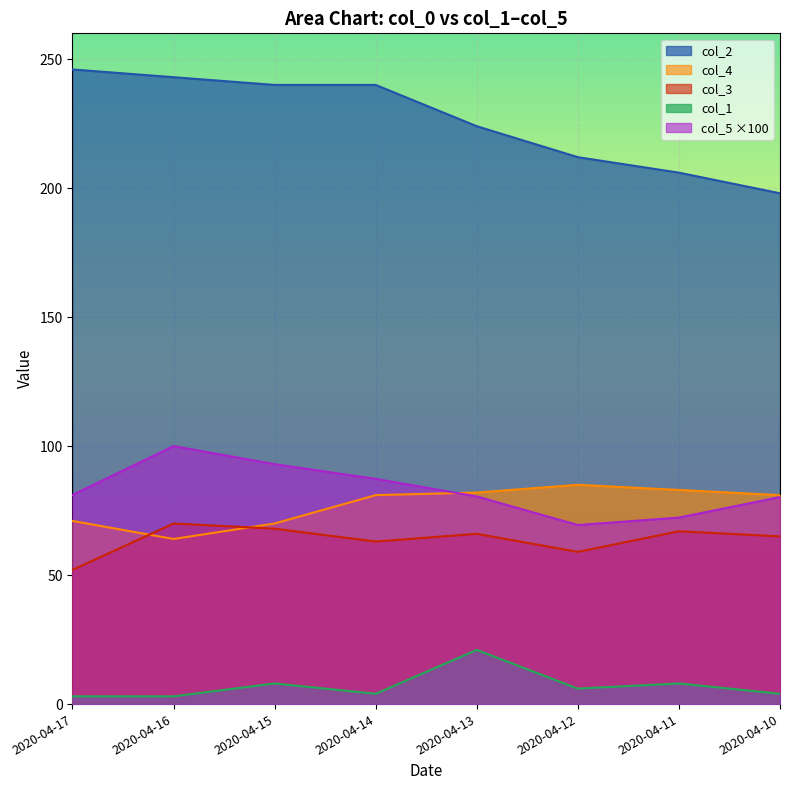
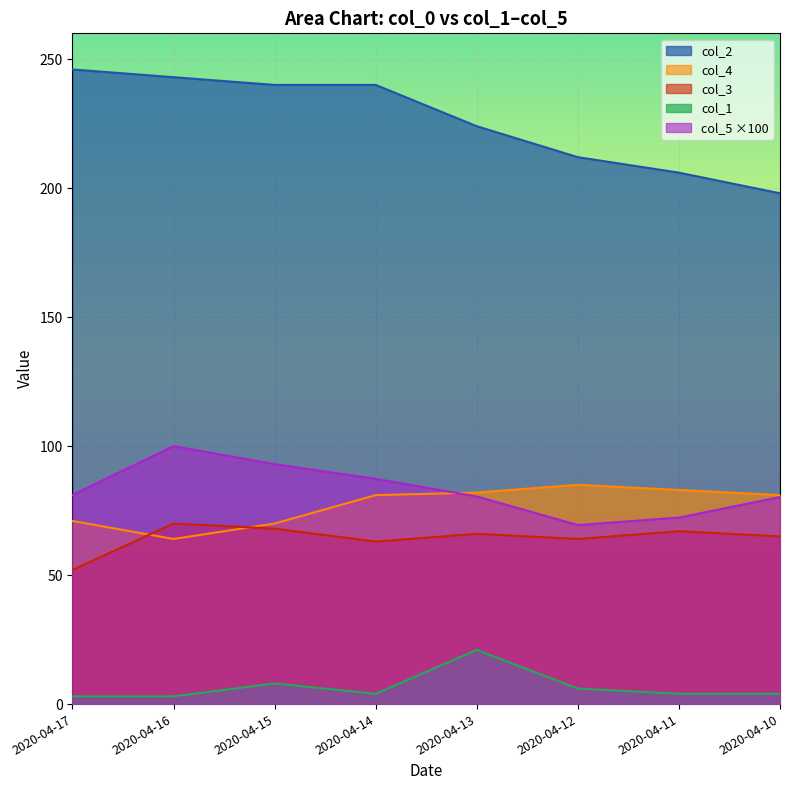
  {
    "col_2": {
      "2020-04-17": 246,
      "2020-04-16": 243,
      "2020-04-15": 240,
      "2020-04-14": 240,
      "2020-04-13": 224,
      "2020-04-12": 212,
      "2020-04-11": 206,
      "2020-04-10": 198
    },
    "col_4": {
      "2020-04-17": 71,
      "2020-04-16": 64,
      "2020-04-15": 70,
      "2020-04-14": 81,
      "2020-04-13": 82,
      "2020-04-12": 85,
      "2020-04-11": 83
    },
    "col_3": {
      "2020-04-17": 52,
      "2020-04-16": 70,
      "2020-04-15": 68,
      "2020-04-14": 63,
      "2020-04-13": 66,
-     "2020-04-12": 59,
+     "2020-04-12": 64,
      "2020-04-11": 67,
      "2020-04-10": 65
    },
    "col_1": {
      "2020-04-17": 3,
      "2020-04-16": 3,
      "2020-04-15": 8,
      "2020-04-14": 4,
      "2020-04-13": 21,
      "2020-04-12": 6,
-     "2020-04-11": 8,
+     "2020-04-11": 4,
      "2020-04-10": 4
    },
    "col_5 ×100": {
      "2020-04-17": 81,
      "2020-04-16": 100,
      "2020-04-15": 93,
      "2020-04-14": 87,
      "2020-04-13": 80,
      "2020-04-12": 69,
      "2020-04-11": 72
    }
  }
